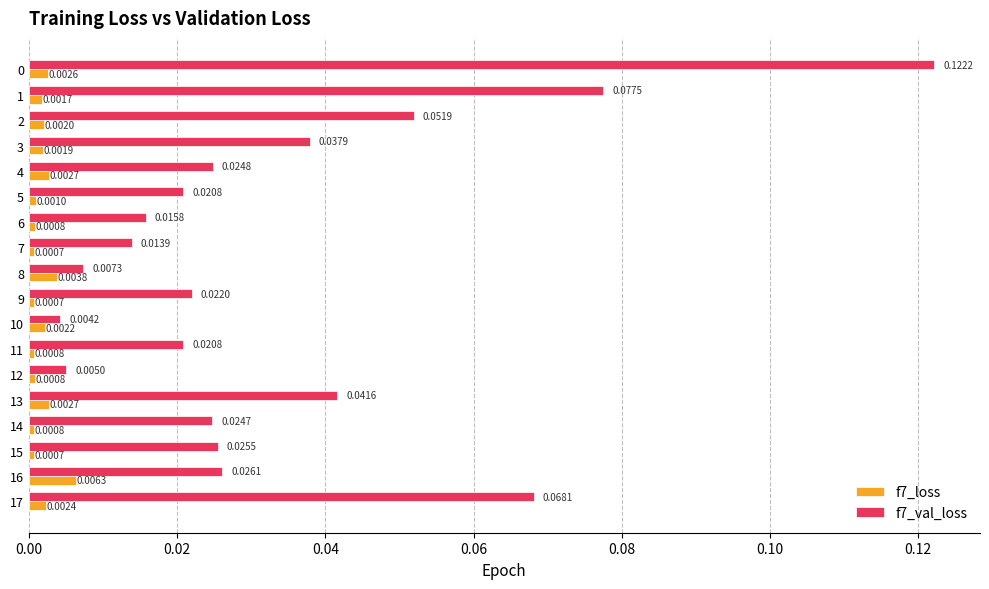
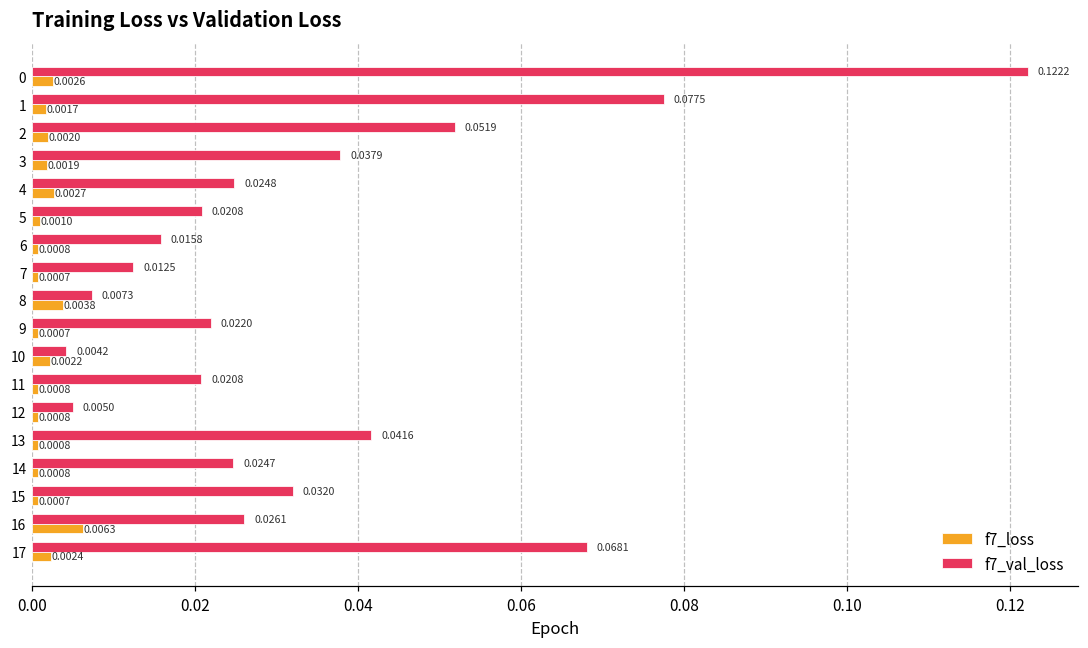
  {
    "f7_loss": {
      "0": 0.0026,
      "1": 0.0017,
      "2": 0.0020,
      "3": 0.0019,
      "4": 0.0027,
      "5": 0.0010,
      "6": 0.0008,
      "7": 0.0007,
      "8": 0.0038,
      "9": 0.0007,
      "10": 0.0022,
      "11": 0.0008,
      "12": 0.0008,
-     "13": 0.0027,
+     "13": 0.0008,
      "14": 0.0008,
      "15": 0.0007,
      "16": 0.0063,
      "17": 0.0024
    },
    "f7_val_loss": {
      "0": 0.1222,
      "1": 0.0775,
      "2": 0.0519,
      "3": 0.0379,
      "4": 0.0248,
      "5": 0.0208,
      "6": 0.0158,
-     "7": 0.0139,
+     "7": 0.0125,
      "8": 0.0073,
      "9": 0.0220,
      "10": 0.0042,
      "11": 0.0208,
      "12": 0.0050,
      "13": 0.0416,
      "14": 0.0247,
-     "15": 0.0255,
+     "15": 0.0320,
      "16": 0.0261,
      "17": 0.0681
    }
  }
